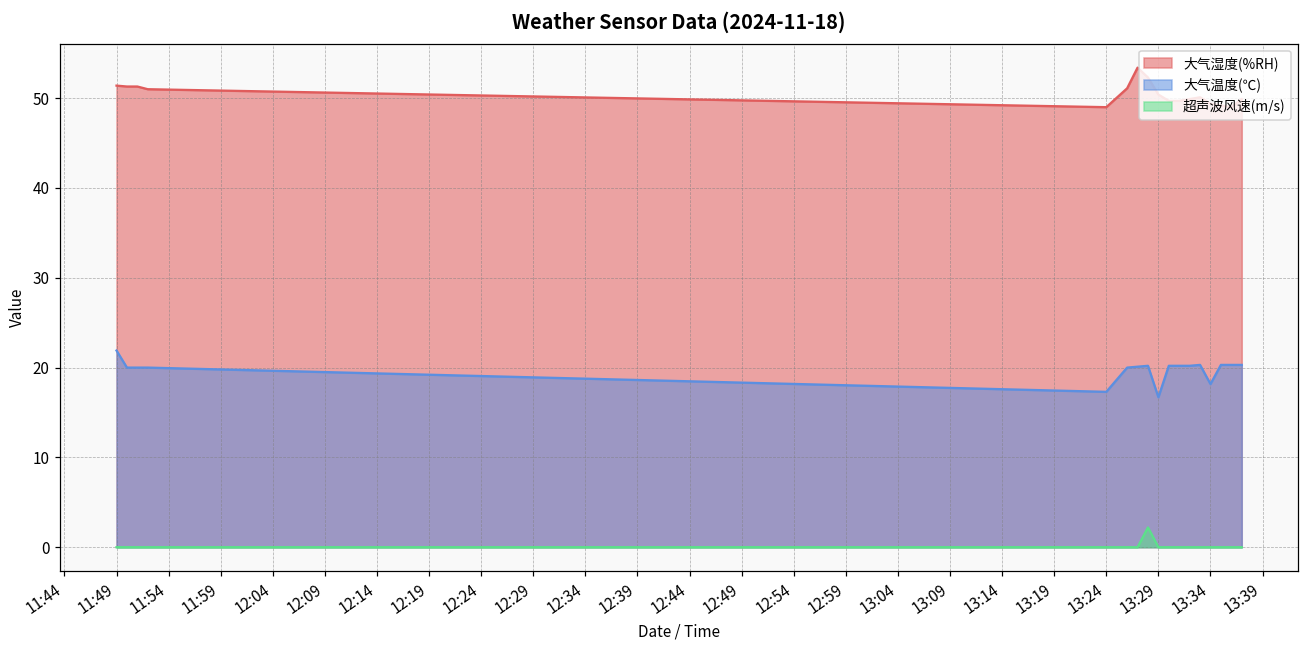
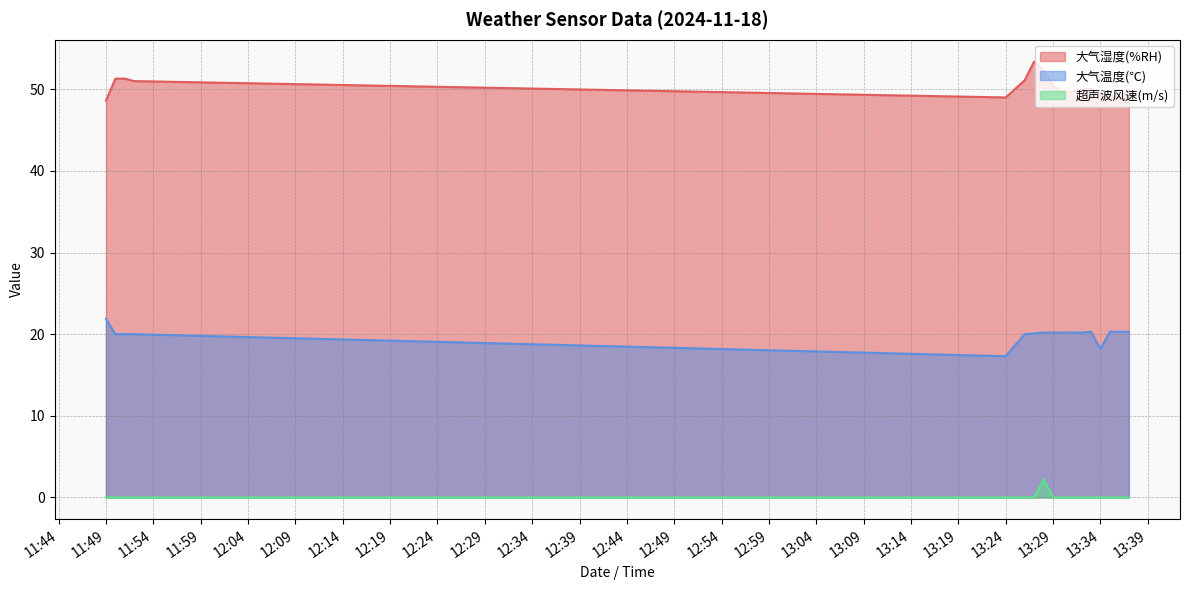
  {
    "大气湿度(%RH)": {
-     "11:49": 51,
+     "11:49": 49,
      "13:24": 49
    },
    "大气温度(℃)": {
      "11:49": 22,
      "13:24": 17,
-     "13:29": 17,
+     "13:29": 20,
      "13:34": 18
    },
    "超声波风速(m/s)": {
      "11:49": 0,
      "13:24": 0,
      "13:29": 0,
      "13:34": 0
    }
  }
